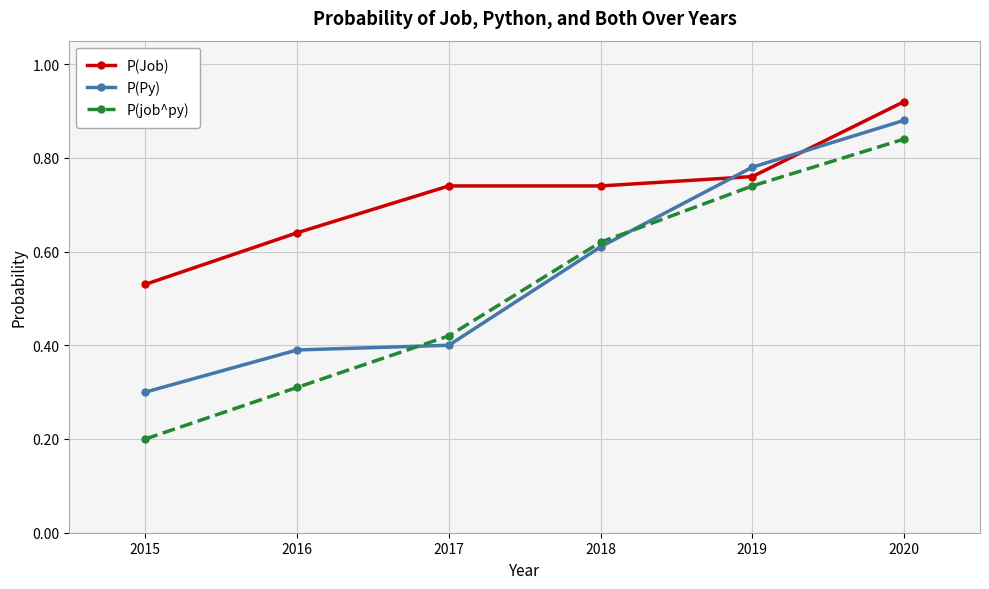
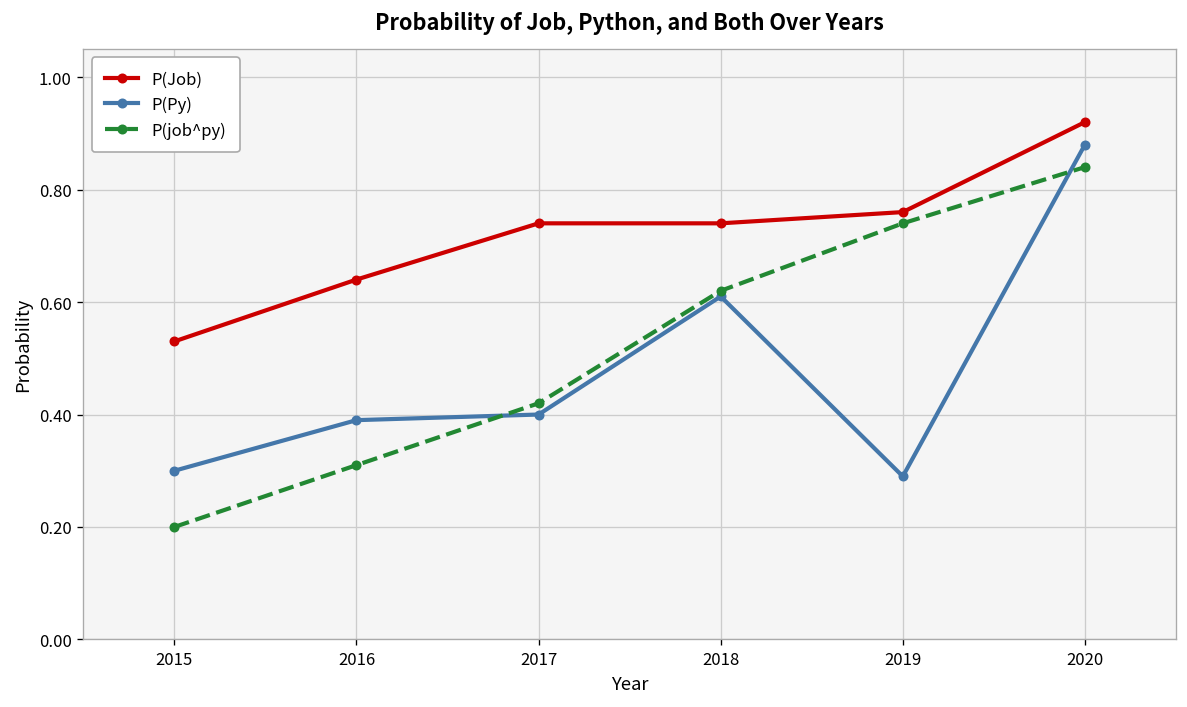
  {
    "P(Job)": {
      "2015": 0.53,
      "2016": 0.64,
      "2017": 0.74,
      "2018": 0.74,
      "2019": 0.76,
      "2020": 0.92
    },
    "P(Py)": {
      "2015": 0.30,
      "2016": 0.39,
      "2017": 0.40,
      "2018": 0.61,
-     "2019": 0.78,
+     "2019": 0.29,
      "2020": 0.88
    },
    "P(job^py)": {
      "2015": 0.20,
      "2016": 0.31,
      "2017": 0.42,
      "2018": 0.62,
      "2019": 0.74,
      "2020": 0.84
    }
  }
